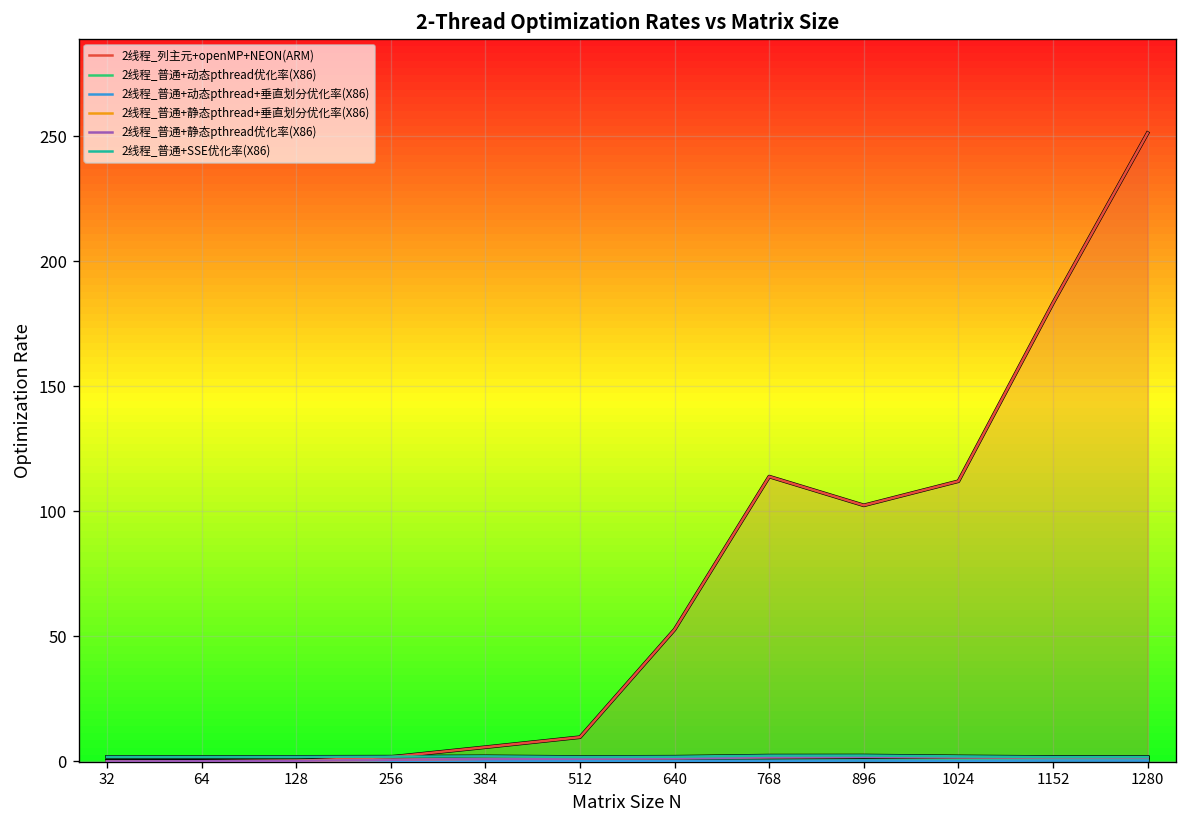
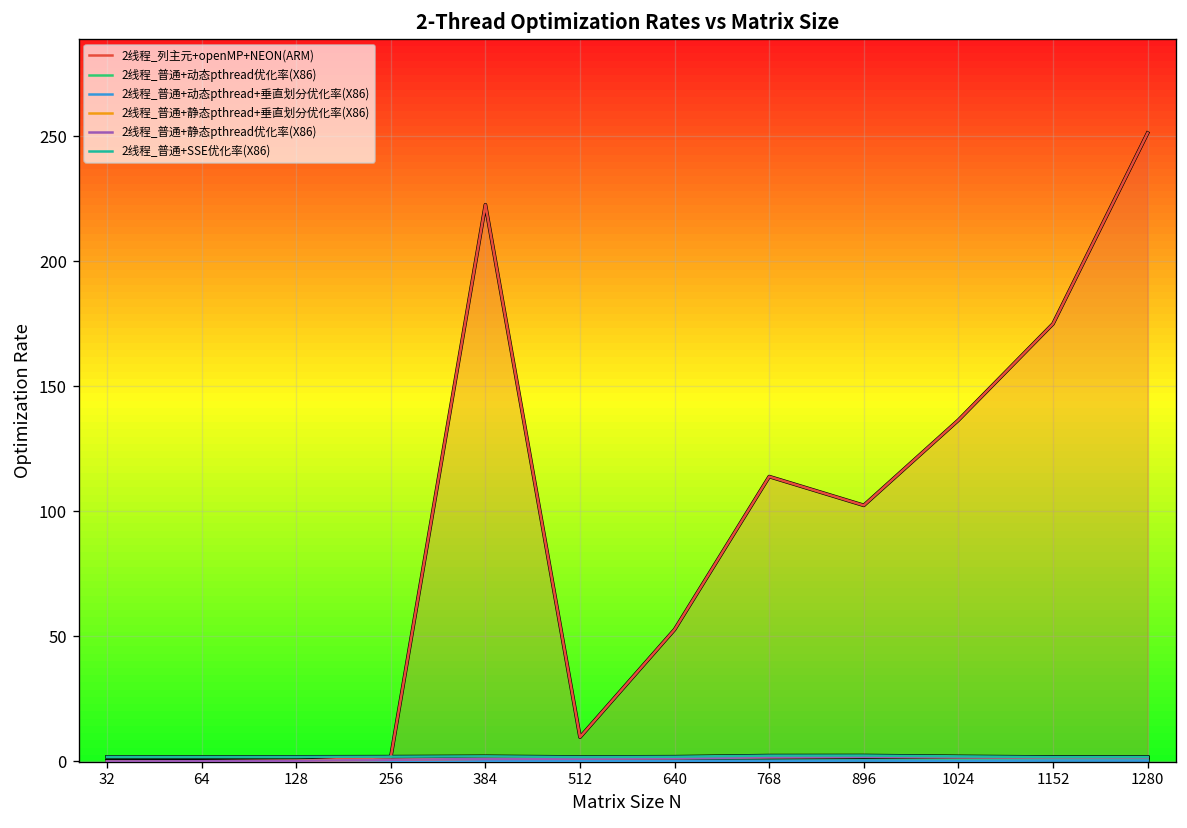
  {
    "2线程_列主元+openMP+NEON(ARM)": {
-     "384": 6,
+     "384": 223,
      "512": 10,
      "640": 53,
      "768": 114,
      "896": 102,
-     "1024": 112,
-     "1152": 183,
+     "1024": 137,
+     "1152": 175,
      "1280": 251
    }
  }
